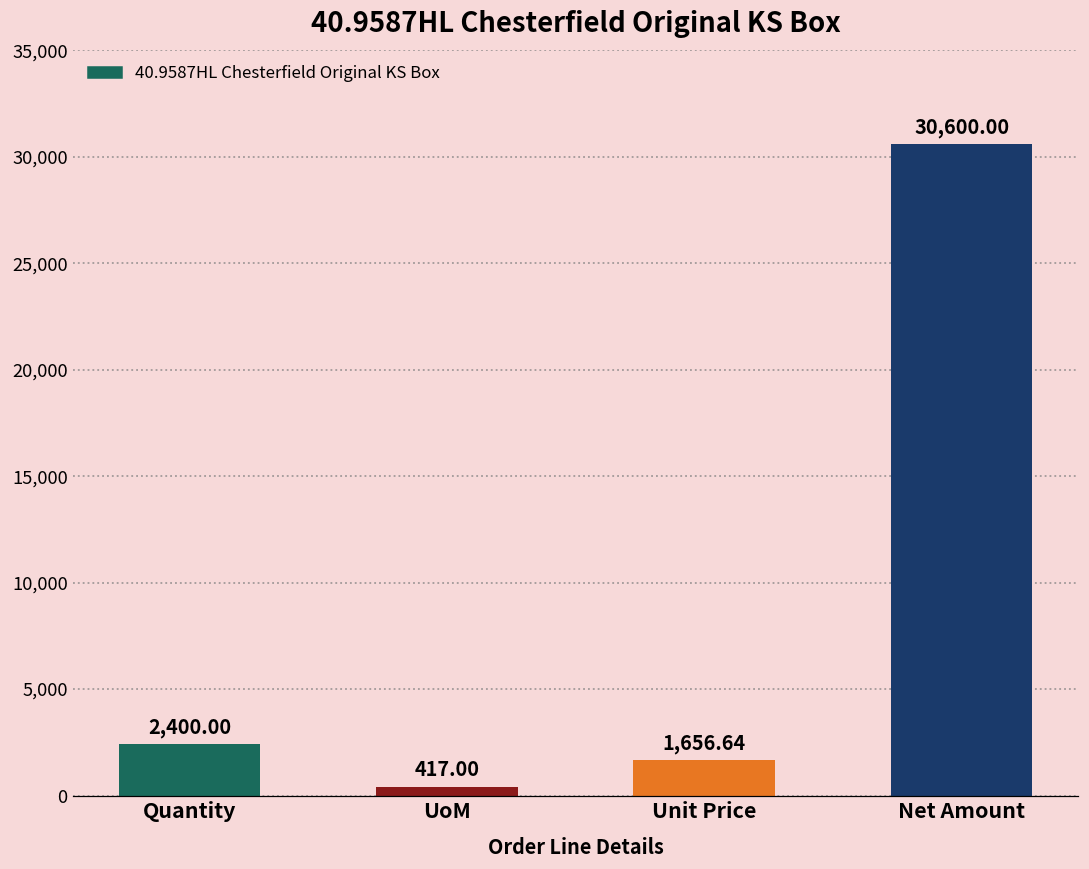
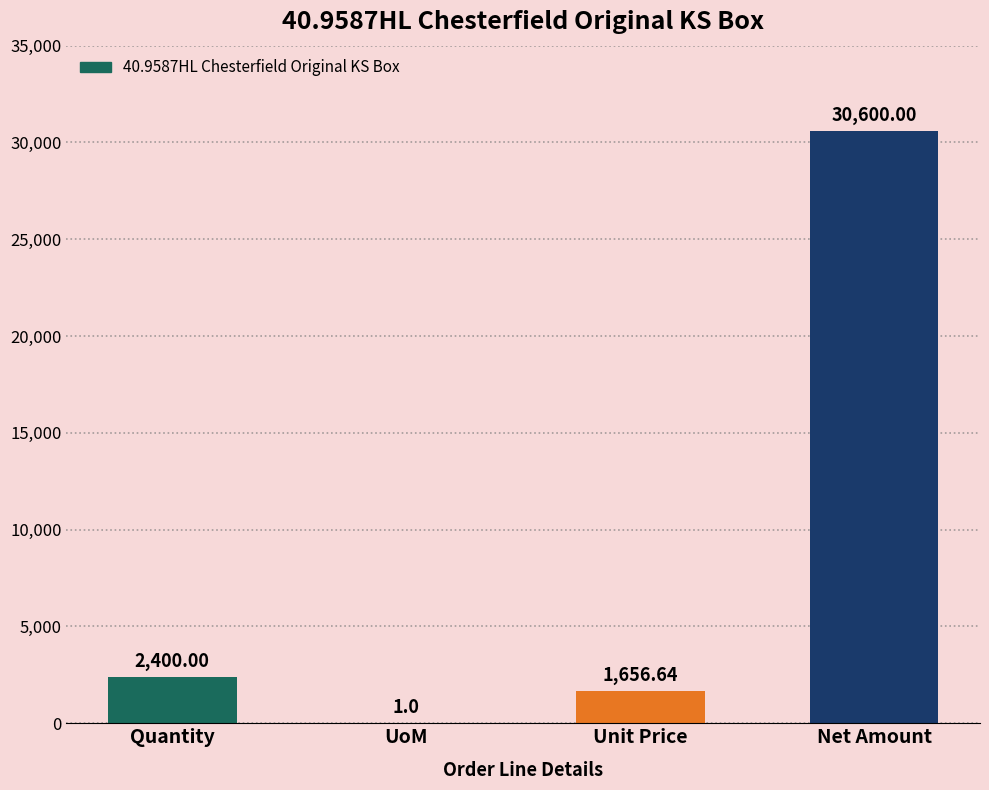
  {
    "Quantity": "2,400.00",
-   "UoM": "417.00",
+   "UoM": "1.0",
    "Unit Price": "1,656.64",
    "Net Amount": "30,600.00"
  }
